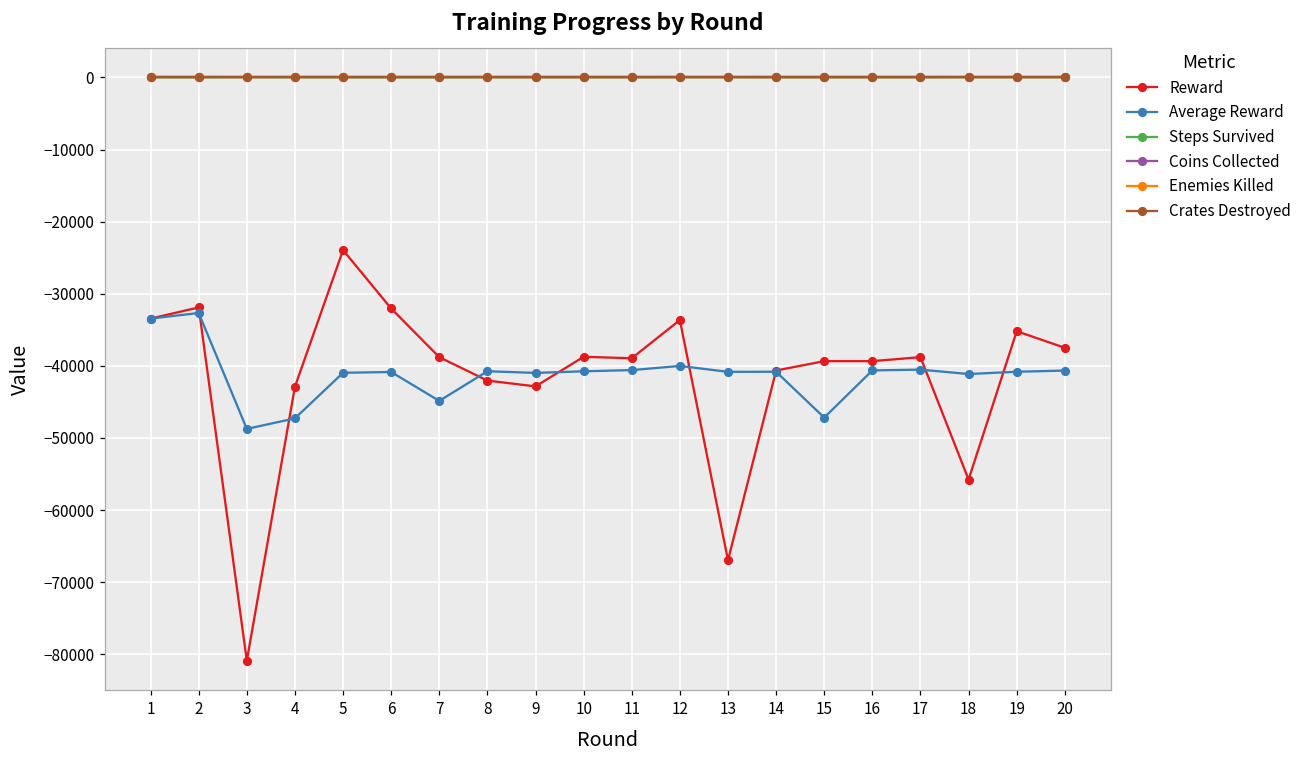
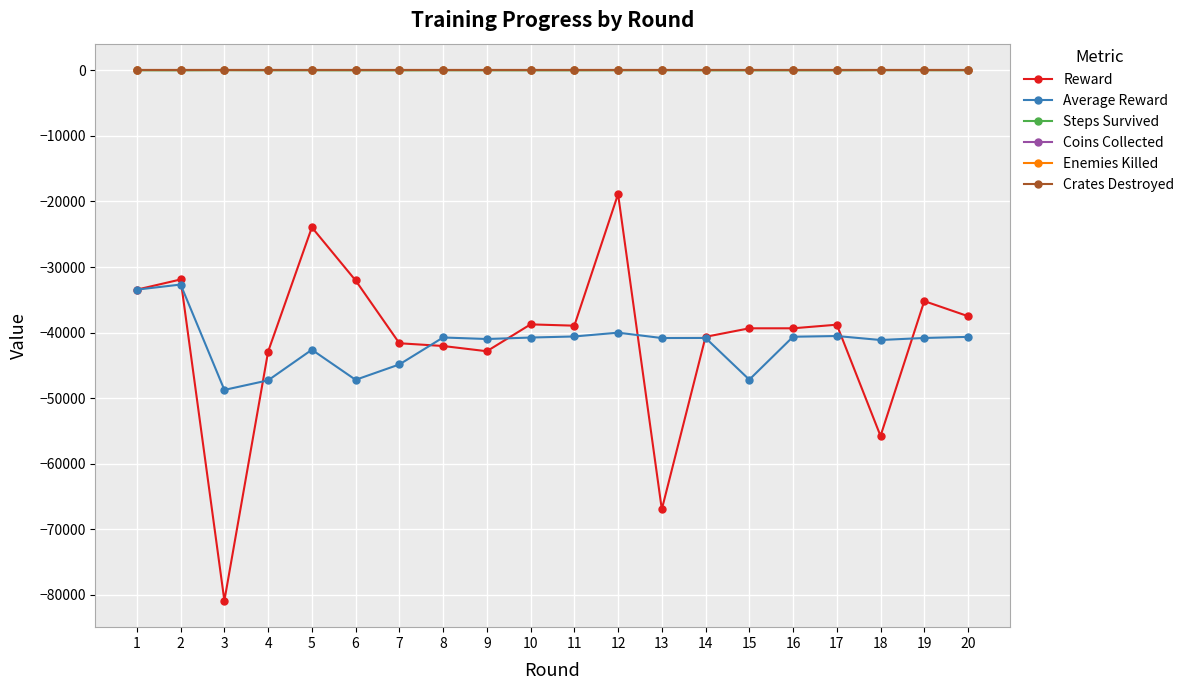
  {
    "Reward": {
      "2": -32000,
      "3": -81000,
      "4": -43000,
      "5": -24000,
      "6": -32000,
-     "7": -39000,
+     "7": -42000,
      "8": -42000,
      "9": -43000,
      "10": -39000,
      "11": -39000,
-     "12": -34000,
+     "12": -19000,
      "13": -67000,
      "15": -39000,
      "16": -39000,
      "17": -39000,
      "18": -56000,
      "19": -35000,
      "20": -38000
    },
    "Average Reward": {
      "2": -33000,
      "3": -49000,
      "4": -47000,
-     "5": -41000,
-     "6": -41000,
+     "5": -43000,
+     "6": -47000,
      "7": -45000,
      "8": -41000,
      "9": -41000,
      "10": -41000,
      "11": -41000,
      "12": -40000,
      "13": -41000,
      "15": -47000,
      "16": -41000,
      "17": -41000,
      "18": -41000,
      "19": -41000,
      "20": -41000
    },
    "Crates Destroyed": {
      "1": 0,
      "2": 0,
      "3": 0,
      "4": 0,
      "5": 0,
      "6": 0,
      "7": 0,
      "8": 0,
      "9": 0,
      "10": 0,
      "11": 0,
      "12": 0,
      "13": 0,
      "14": 0,
      "15": 0,
      "16": 0,
      "17": 0,
      "18": 0,
      "19": 0,
      "20": 0
    }
  }
